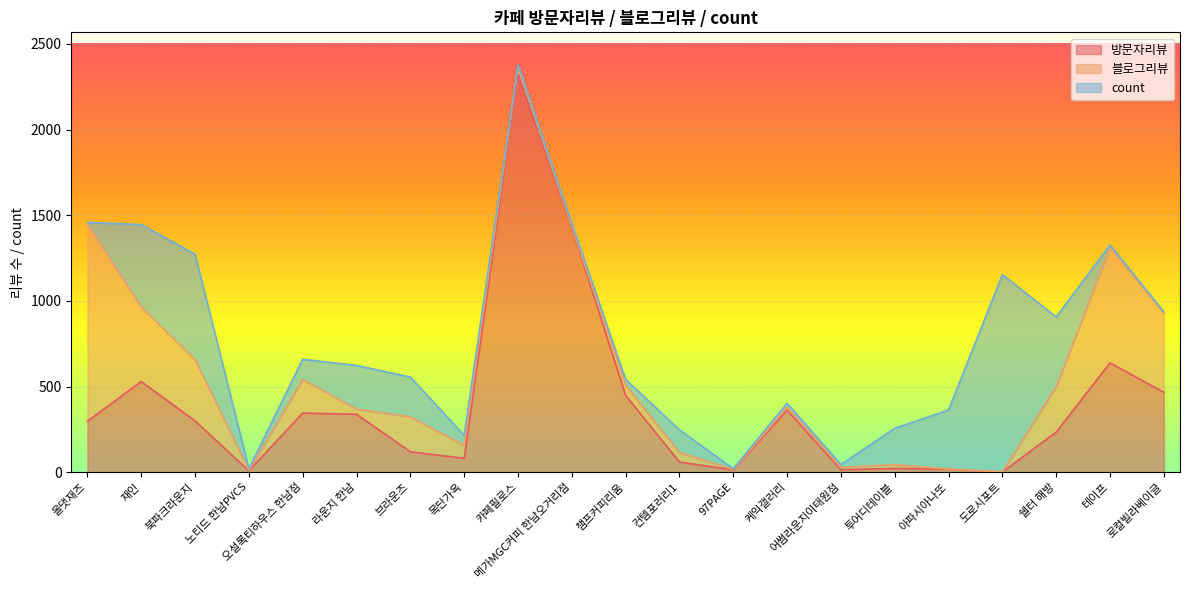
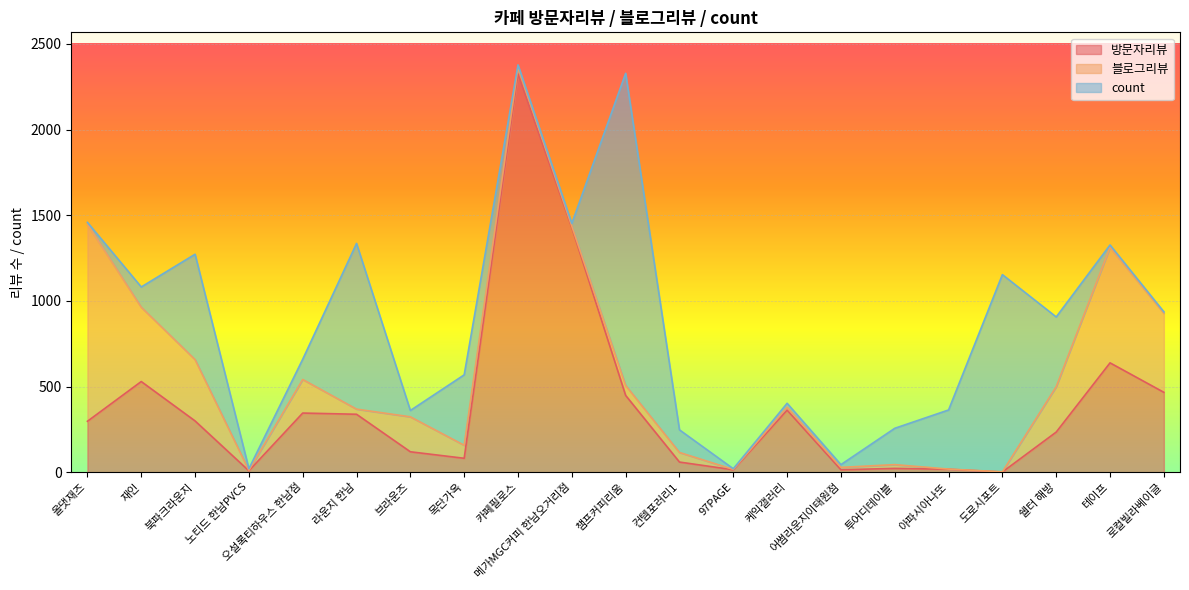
  {
    "count": {
-     "재인": 480,
+     "재인": 120,
      "북파크라운지": 620,
      "오설록티하우스 한남점": 120,
-     "라운지 한남": 260,
-     "브라운즈": 230,
-     "목단가옥": 60,
+     "라운지 한남": 970,
+     "브라운즈": 40,
+     "목단가옥": 410,
      "메가MGC커피 한남오거리점": 20,
-     "챔프커피리움": 40,
+     "챔프커피리움": 1820,
      "컨템포러리1": 130,
      "케익갤러리": 20,
      "어썸라운지이태원점": 20,
      "투어디테이블": 210,
      "아파시아나또": 350,
      "도로시포트": 1150,
      "쉘터 해방": 410
    }
  }
